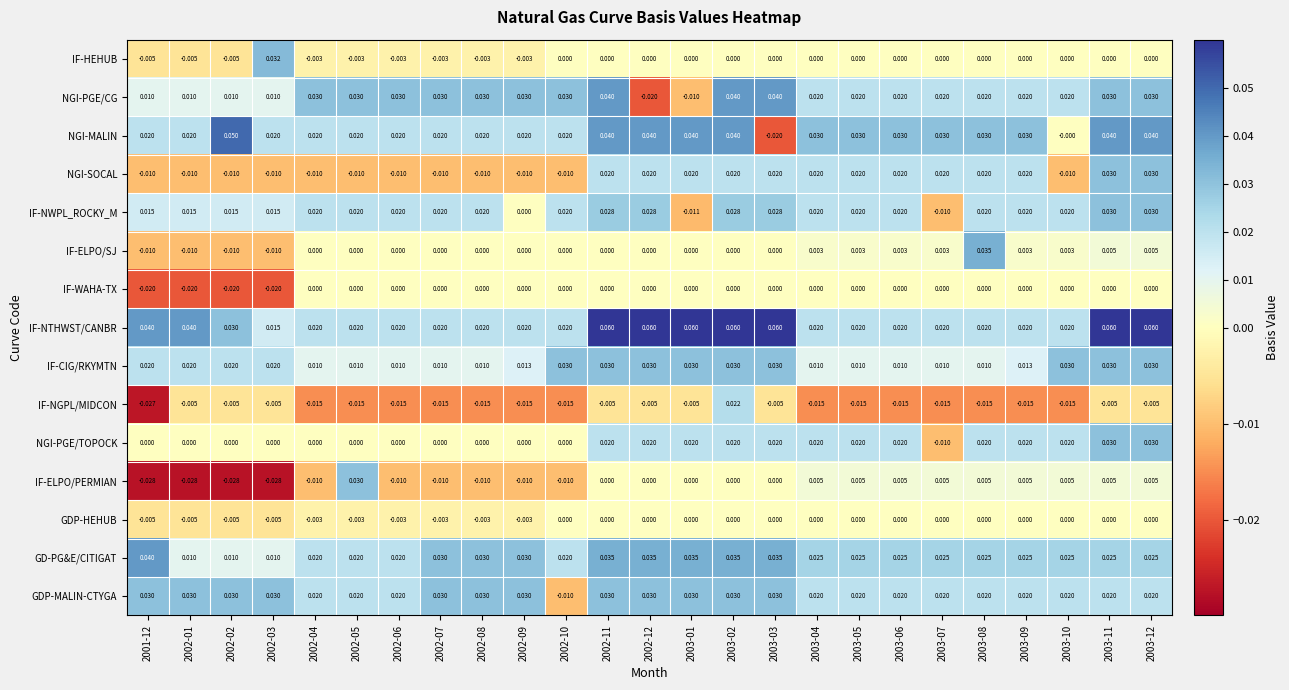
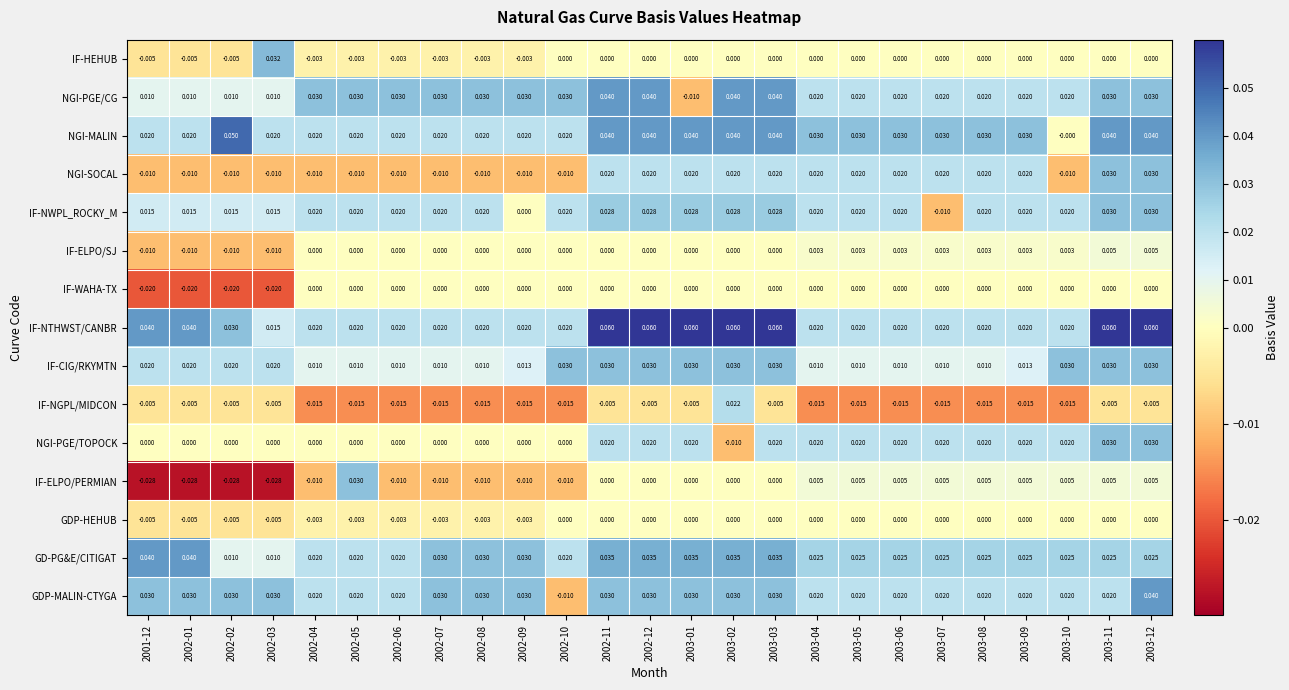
  {
    "NGI-PGE/CG": {
      "2001-12": 0.010,
      "2002-01": 0.010,
      "2002-02": 0.010,
      "2002-03": 0.010,
      "2002-04": 0.030,
      "2002-05": 0.030,
      "2002-06": 0.030,
      "2002-07": 0.030,
      "2002-08": 0.030,
      "2002-09": 0.030,
      "2002-10": 0.030,
      "2002-11": 0.040,
-     "2002-12": -0.020,
+     "2002-12": 0.040,
      "2003-01": -0.010,
      "2003-02": 0.040,
      "2003-03": 0.040,
      "2003-04": 0.020,
      "2003-05": 0.020,
      "2003-06": 0.020,
      "2003-07": 0.020,
      "2003-08": 0.020,
      "2003-09": 0.020,
      "2003-10": 0.020,
      "2003-11": 0.030,
      "2003-12": 0.030
    },
    "NGI-MALIN": {
      "2001-12": 0.020,
      "2002-01": 0.020,
      "2002-02": 0.050,
      "2002-03": 0.020,
      "2002-04": 0.020,
      "2002-05": 0.020,
      "2002-06": 0.020,
      "2002-07": 0.020,
      "2002-08": 0.020,
      "2002-09": 0.020,
      "2002-10": 0.020,
      "2002-11": 0.040,
      "2002-12": 0.040,
      "2003-01": 0.040,
      "2003-02": 0.040,
-     "2003-03": -0.020,
+     "2003-03": 0.040,
      "2003-04": 0.030,
      "2003-05": 0.030,
      "2003-06": 0.030,
      "2003-07": 0.030,
      "2003-08": 0.030,
      "2003-09": 0.030,
      "2003-10": -0.000,
      "2003-11": 0.040,
      "2003-12": 0.040
    },
    "IF-NWPL_ROCKY_M": {
      "2001-12": 0.015,
      "2002-01": 0.015,
      "2002-02": 0.015,
      "2002-03": 0.015,
      "2002-04": 0.020,
      "2002-05": 0.020,
      "2002-06": 0.020,
      "2002-07": 0.020,
      "2002-08": 0.020,
      "2002-09": 0.000,
      "2002-10": 0.020,
      "2002-11": 0.028,
      "2002-12": 0.028,
-     "2003-01": -0.011,
+     "2003-01": 0.028,
      "2003-02": 0.028,
      "2003-03": 0.028,
      "2003-04": 0.020,
      "2003-05": 0.020,
      "2003-06": 0.020,
      "2003-07": -0.010,
      "2003-08": 0.020,
      "2003-09": 0.020,
      "2003-10": 0.020,
      "2003-11": 0.030,
      "2003-12": 0.030
    },
    "IF-ELPO/SJ": {
      "2001-12": -0.010,
      "2002-01": -0.010,
      "2002-02": -0.010,
      "2002-03": -0.010,
      "2002-04": 0.000,
      "2002-05": 0.000,
      "2002-06": 0.000,
      "2002-07": 0.000,
      "2002-08": 0.000,
      "2002-09": 0.000,
      "2002-10": 0.000,
      "2002-11": 0.000,
      "2002-12": 0.000,
      "2003-01": 0.000,
      "2003-02": 0.000,
      "2003-03": 0.000,
      "2003-04": 0.003,
      "2003-05": 0.003,
      "2003-06": 0.003,
      "2003-07": 0.003,
-     "2003-08": 0.035,
+     "2003-08": 0.003,
      "2003-09": 0.003,
      "2003-10": 0.003,
      "2003-11": 0.005,
      "2003-12": 0.005
    },
    "IF-NGPL/MIDCON": {
-     "2001-12": -0.027,
+     "2001-12": -0.005,
      "2002-01": -0.005,
      "2002-02": -0.005,
      "2002-03": -0.005,
      "2002-04": -0.015,
      "2002-05": -0.015,
      "2002-06": -0.015,
      "2002-07": -0.015,
      "2002-08": -0.015,
      "2002-09": -0.015,
      "2002-10": -0.015,
      "2002-11": -0.005,
      "2002-12": -0.005,
      "2003-01": -0.005,
      "2003-02": 0.022,
      "2003-03": -0.005,
      "2003-04": -0.015,
      "2003-05": -0.015,
      "2003-06": -0.015,
      "2003-07": -0.015,
      "2003-08": -0.015,
      "2003-09": -0.015,
      "2003-10": -0.015,
      "2003-11": -0.005,
      "2003-12": -0.005
    },
    "NGI-PGE/TOPOCK": {
      "2001-12": 0.000,
      "2002-01": 0.000,
      "2002-02": 0.000,
      "2002-03": 0.000,
      "2002-04": 0.000,
      "2002-05": 0.000,
      "2002-06": 0.000,
      "2002-07": 0.000,
      "2002-08": 0.000,
      "2002-09": 0.000,
      "2002-10": 0.000,
      "2002-11": 0.020,
      "2002-12": 0.020,
      "2003-01": 0.020,
-     "2003-02": 0.020,
+     "2003-02": -0.010,
      "2003-03": 0.020,
      "2003-04": 0.020,
      "2003-05": 0.020,
      "2003-06": 0.020,
-     "2003-07": -0.010,
+     "2003-07": 0.020,
      "2003-08": 0.020,
      "2003-09": 0.020,
      "2003-10": 0.020,
      "2003-11": 0.030,
      "2003-12": 0.030
    },
    "GD-PG&E/CITIGAT": {
      "2001-12": 0.040,
-     "2002-01": 0.010,
+     "2002-01": 0.040,
      "2002-02": 0.010,
      "2002-03": 0.010,
      "2002-04": 0.020,
      "2002-05": 0.020,
      "2002-06": 0.020,
      "2002-07": 0.030,
      "2002-08": 0.030,
      "2002-09": 0.030,
      "2002-10": 0.020,
      "2002-11": 0.035,
      "2002-12": 0.035,
      "2003-01": 0.035,
      "2003-02": 0.035,
      "2003-03": 0.035,
      "2003-04": 0.025,
      "2003-05": 0.025,
      "2003-06": 0.025,
      "2003-07": 0.025,
      "2003-08": 0.025,
      "2003-09": 0.025,
      "2003-10": 0.025,
      "2003-11": 0.025,
      "2003-12": 0.025
    },
    "GDP-MALIN-CTYGA": {
      "2001-12": 0.030,
      "2002-01": 0.030,
      "2002-02": 0.030,
      "2002-03": 0.030,
      "2002-04": 0.020,
      "2002-05": 0.020,
      "2002-06": 0.020,
      "2002-07": 0.030,
      "2002-08": 0.030,
      "2002-09": 0.030,
      "2002-10": -0.010,
      "2002-11": 0.030,
      "2002-12": 0.030,
      "2003-01": 0.030,
      "2003-02": 0.030,
      "2003-03": 0.030,
      "2003-04": 0.020,
      "2003-05": 0.020,
      "2003-06": 0.020,
      "2003-07": 0.020,
      "2003-08": 0.020,
      "2003-09": 0.020,
      "2003-10": 0.020,
      "2003-11": 0.020,
-     "2003-12": 0.020
+     "2003-12": 0.040
    }
  }
